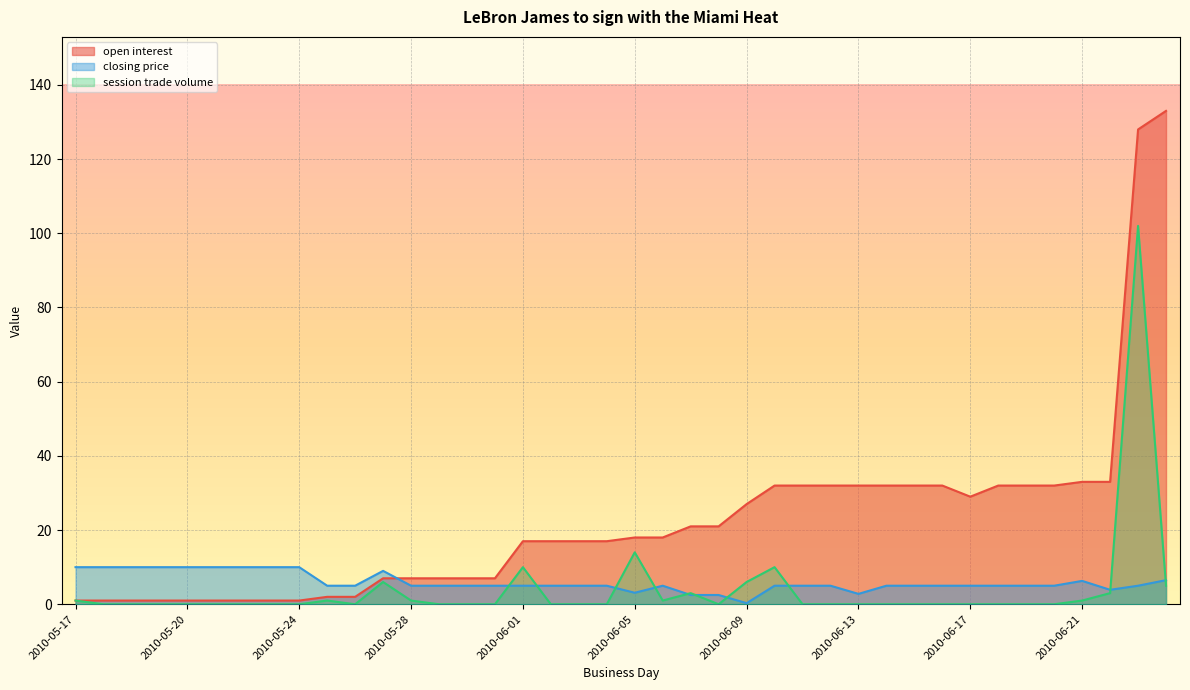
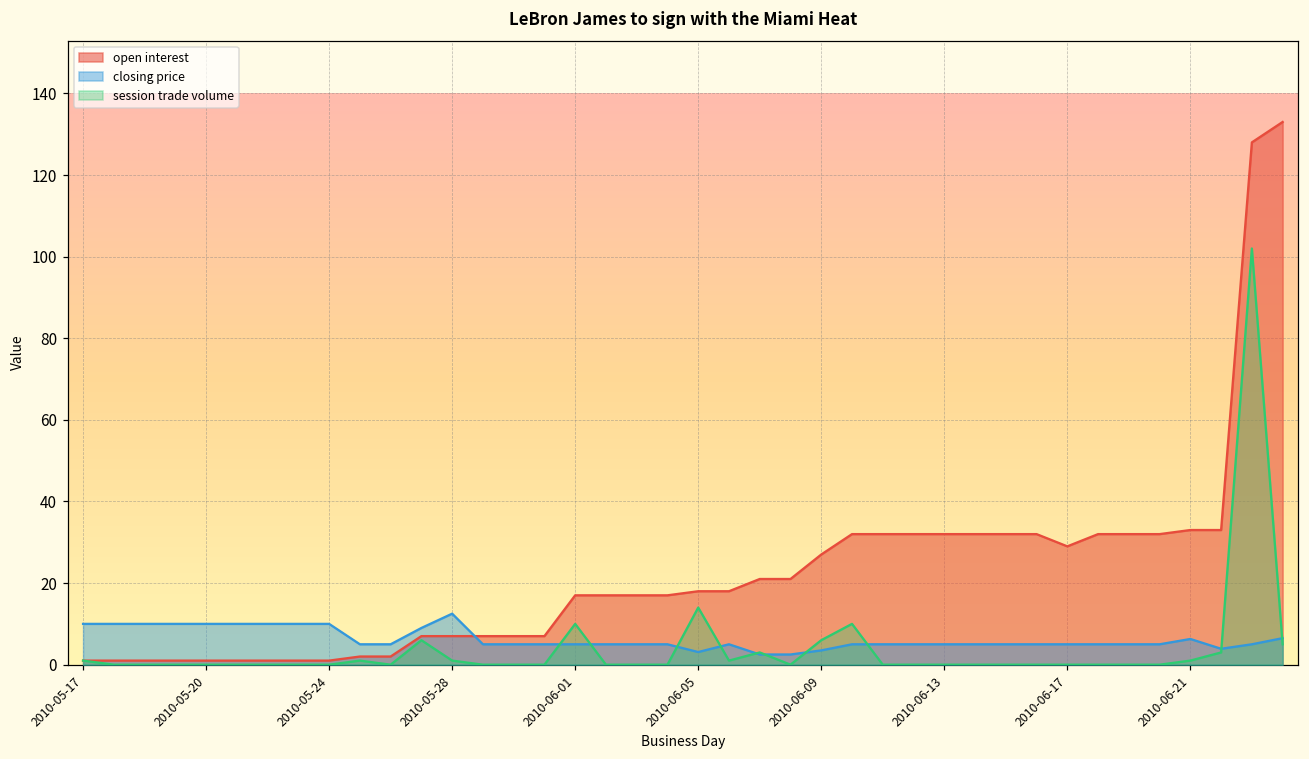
  {
    "open interest": {
      "2010-05-24": 1,
      "2010-05-28": 7,
      "2010-06-01": 17,
      "2010-06-05": 18,
      "2010-06-09": 27,
      "2010-06-13": 32,
      "2010-06-17": 29,
      "2010-06-21": 33
    },
    "closing price": {
      "2010-05-17": 10,
      "2010-05-24": 10,
-     "2010-05-28": 5,
+     "2010-05-28": 13,
      "2010-06-01": 5,
      "2010-06-05": 3,
-     "2010-06-09": 0,
-     "2010-06-13": 3,
+     "2010-06-09": 4,
+     "2010-06-13": 5,
      "2010-06-17": 5,
      "2010-06-21": 6
    },
    "session trade volume": {
      "2010-05-24": 0,
      "2010-05-28": 1,
      "2010-06-01": 10,
      "2010-06-05": 14,
      "2010-06-09": 6,
      "2010-06-13": 0,
      "2010-06-17": 0,
      "2010-06-21": 1
    }
  }
